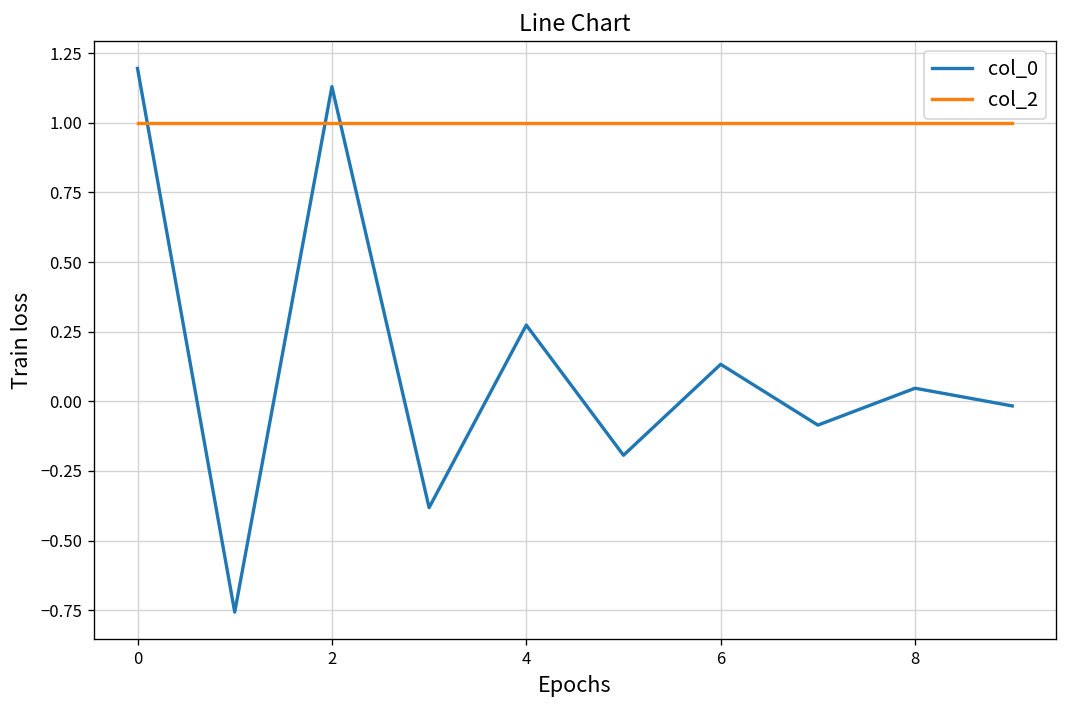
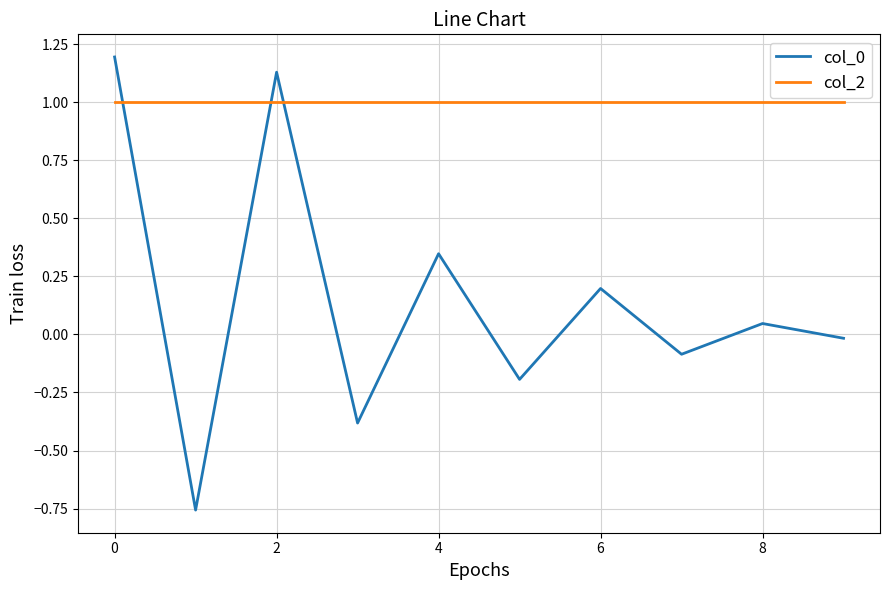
  {
    "col_0": {
      "0": 1.20,
      "2": 1.13,
-     "4": 0.27,
-     "6": 0.13,
+     "4": 0.35,
+     "6": 0.20,
      "8": 0.05
    },
    "col_2": {
      "0": 1.00,
      "2": 1.00,
      "4": 1.00,
      "6": 1.00,
      "8": 1.00
    }
  }
